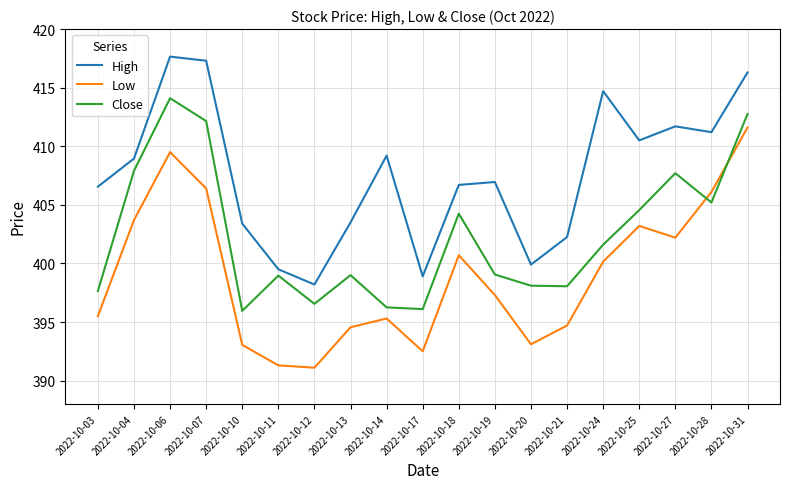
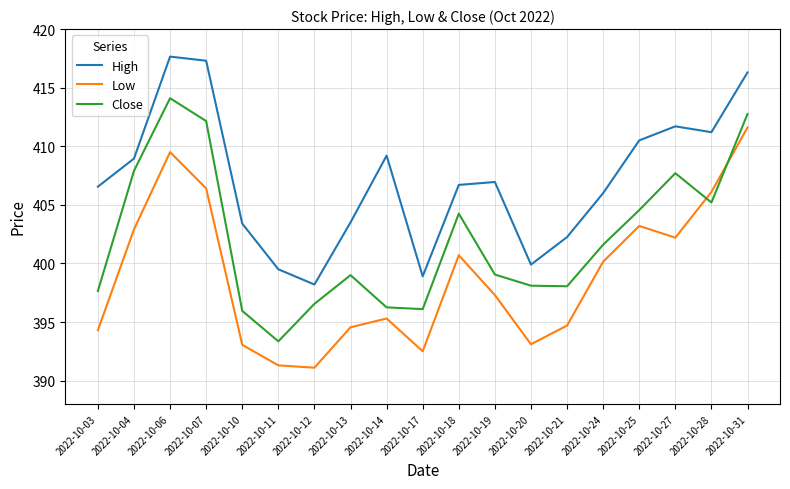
  {
    "High": {
      "2022-10-03": 406.6,
      "2022-10-04": 409.0,
      "2022-10-06": 417.7,
      "2022-10-07": 417.3,
      "2022-10-10": 403.4,
      "2022-10-11": 399.5,
      "2022-10-12": 398.2,
      "2022-10-13": 403.5,
      "2022-10-14": 409.2,
      "2022-10-17": 398.9,
      "2022-10-18": 406.7,
      "2022-10-19": 407.0,
      "2022-10-20": 399.9,
      "2022-10-21": 402.3,
-     "2022-10-24": 414.7,
+     "2022-10-24": 406.0,
      "2022-10-25": 410.5,
      "2022-10-27": 411.7,
      "2022-10-28": 411.2,
      "2022-10-31": 416.3
    },
    "Low": {
-     "2022-10-03": 395.5,
-     "2022-10-04": 403.7,
+     "2022-10-03": 394.3,
+     "2022-10-04": 402.9,
      "2022-10-06": 409.5,
      "2022-10-07": 406.4,
      "2022-10-10": 393.1,
      "2022-10-11": 391.3,
      "2022-10-12": 391.1,
      "2022-10-13": 394.6,
      "2022-10-14": 395.3,
      "2022-10-17": 392.5,
      "2022-10-18": 400.7,
      "2022-10-19": 397.3,
      "2022-10-20": 393.1,
      "2022-10-21": 394.7,
      "2022-10-24": 400.2,
      "2022-10-25": 403.2,
      "2022-10-27": 402.2,
      "2022-10-28": 406.1,
      "2022-10-31": 411.6
    },
    "Close": {
      "2022-10-03": 397.7,
      "2022-10-04": 407.9,
      "2022-10-06": 414.1,
      "2022-10-07": 412.2,
      "2022-10-10": 396.0,
-     "2022-10-11": 399.0,
+     "2022-10-11": 393.4,
      "2022-10-12": 396.6,
      "2022-10-13": 399.0,
      "2022-10-14": 396.3,
      "2022-10-17": 396.1,
      "2022-10-18": 404.3,
      "2022-10-19": 399.1,
      "2022-10-20": 398.1,
      "2022-10-21": 398.1,
      "2022-10-24": 401.6,
      "2022-10-25": 404.6,
      "2022-10-27": 407.7,
      "2022-10-28": 405.2,
      "2022-10-31": 412.8
    }
  }
